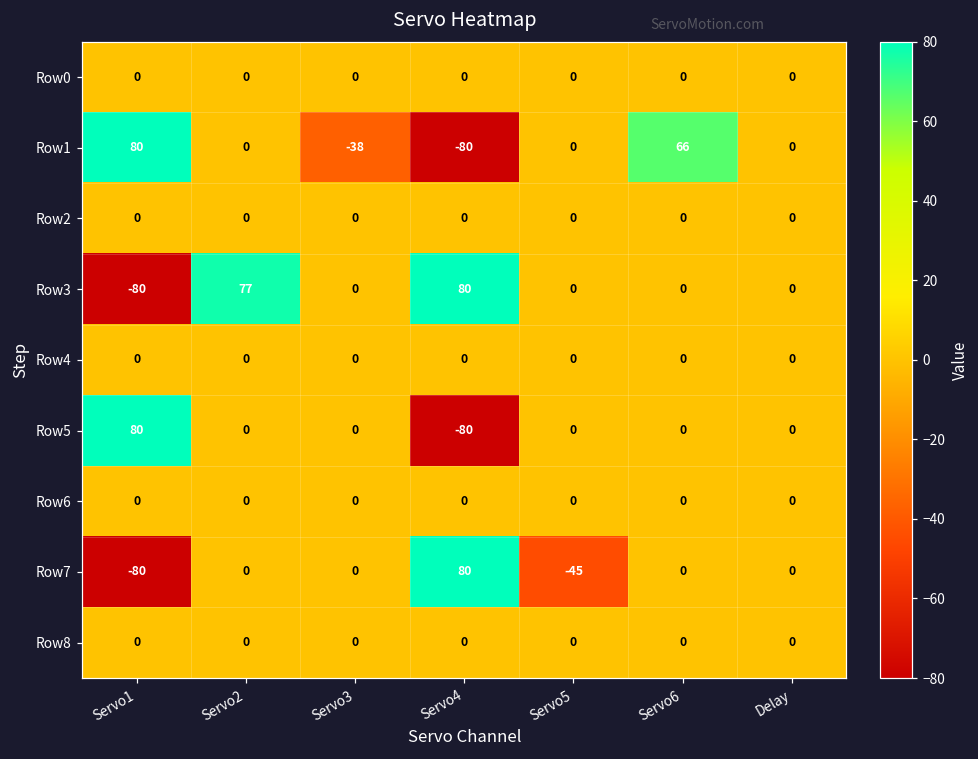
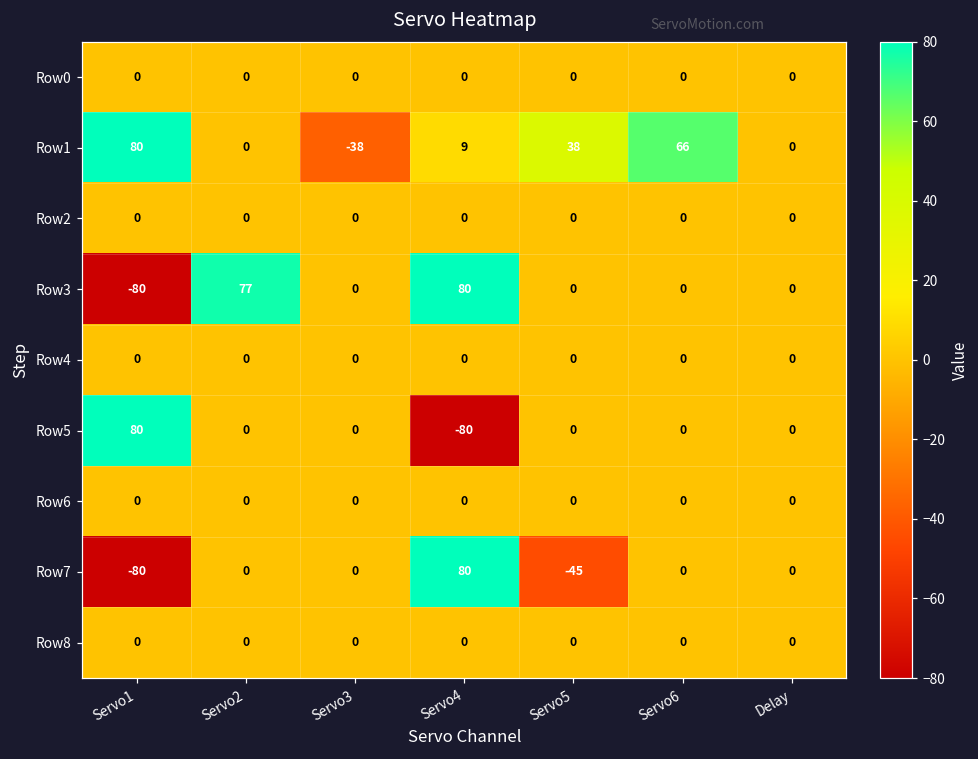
  {
    "Row0": {
      "Servo1": 0,
      "Servo2": 0,
      "Servo3": 0,
      "Servo4": 0,
      "Servo5": 0,
      "Servo6": 0,
      "Delay": 0
    },
    "Row1": {
      "Servo1": 80,
      "Servo2": 0,
      "Servo3": -38,
-     "Servo4": -80,
-     "Servo5": 0,
+     "Servo4": 9,
+     "Servo5": 38,
      "Servo6": 66,
      "Delay": 0
    },
    "Row2": {
      "Servo1": 0,
      "Servo2": 0,
      "Servo3": 0,
      "Servo4": 0,
      "Servo5": 0,
      "Servo6": 0,
      "Delay": 0
    },
    "Row3": {
      "Servo1": -80,
      "Servo2": 77,
      "Servo3": 0,
      "Servo4": 80,
      "Servo5": 0,
      "Servo6": 0,
      "Delay": 0
    },
    "Row4": {
      "Servo1": 0,
      "Servo2": 0,
      "Servo3": 0,
      "Servo4": 0,
      "Servo5": 0,
      "Servo6": 0,
      "Delay": 0
    },
    "Row5": {
      "Servo1": 80,
      "Servo2": 0,
      "Servo3": 0,
      "Servo4": -80,
      "Servo5": 0,
      "Servo6": 0,
      "Delay": 0
    },
    "Row6": {
      "Servo1": 0,
      "Servo2": 0,
      "Servo3": 0,
      "Servo4": 0,
      "Servo5": 0,
      "Servo6": 0,
      "Delay": 0
    },
    "Row7": {
      "Servo1": -80,
      "Servo2": 0,
      "Servo3": 0,
      "Servo4": 80,
      "Servo5": -45,
      "Servo6": 0,
      "Delay": 0
    },
    "Row8": {
      "Servo1": 0,
      "Servo2": 0,
      "Servo3": 0,
      "Servo4": 0,
      "Servo5": 0,
      "Servo6": 0,
      "Delay": 0
    }
  }
